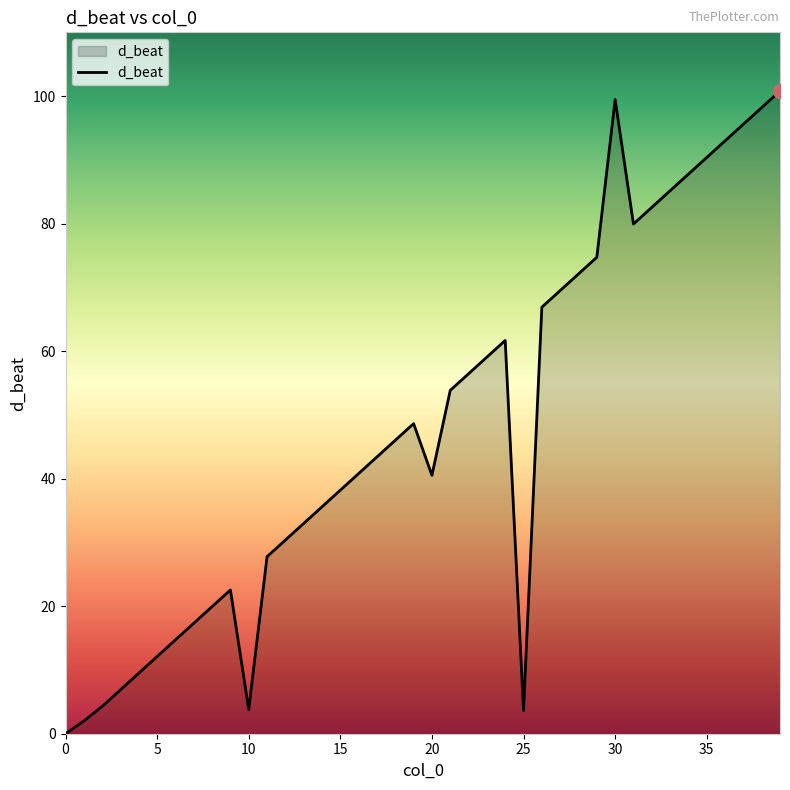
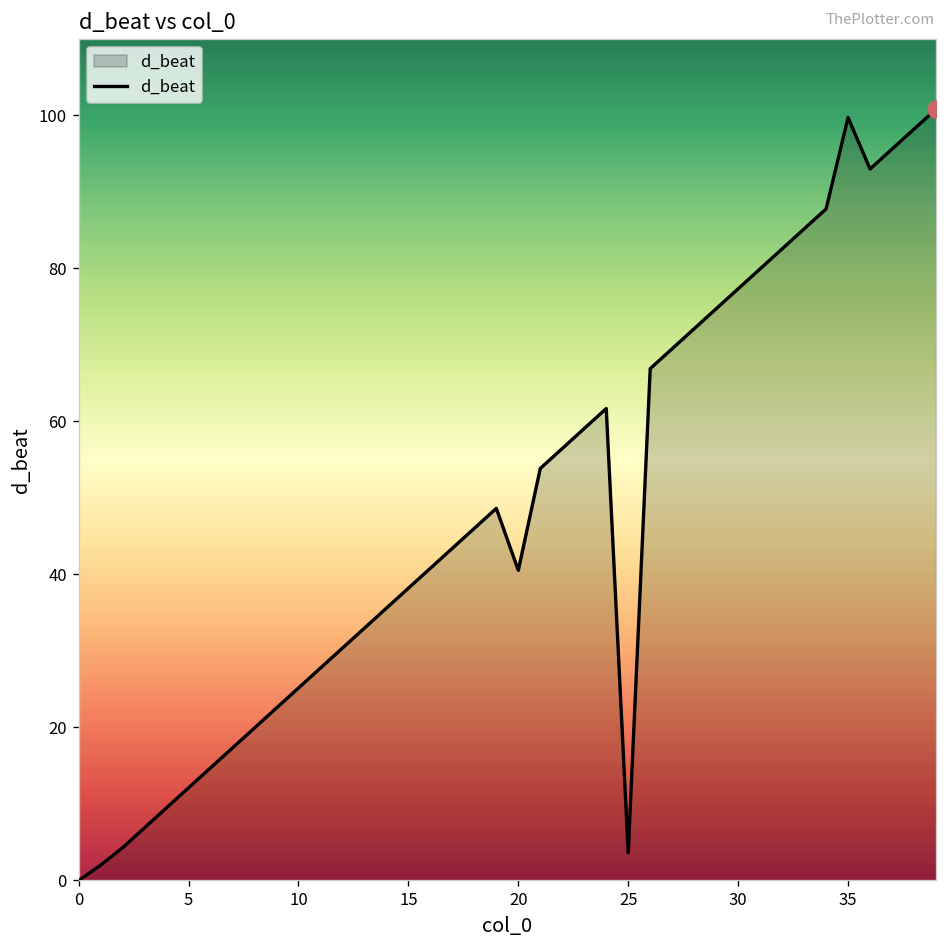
  {
    "d_beat": {
      "0": 0,
      "5": 12,
-     "10": 4,
+     "10": 25,
      "15": 38,
      "20": 41,
      "25": 4,
-     "30": 99,
-     "35": 90
+     "30": 77,
+     "35": 100
    }
  }
